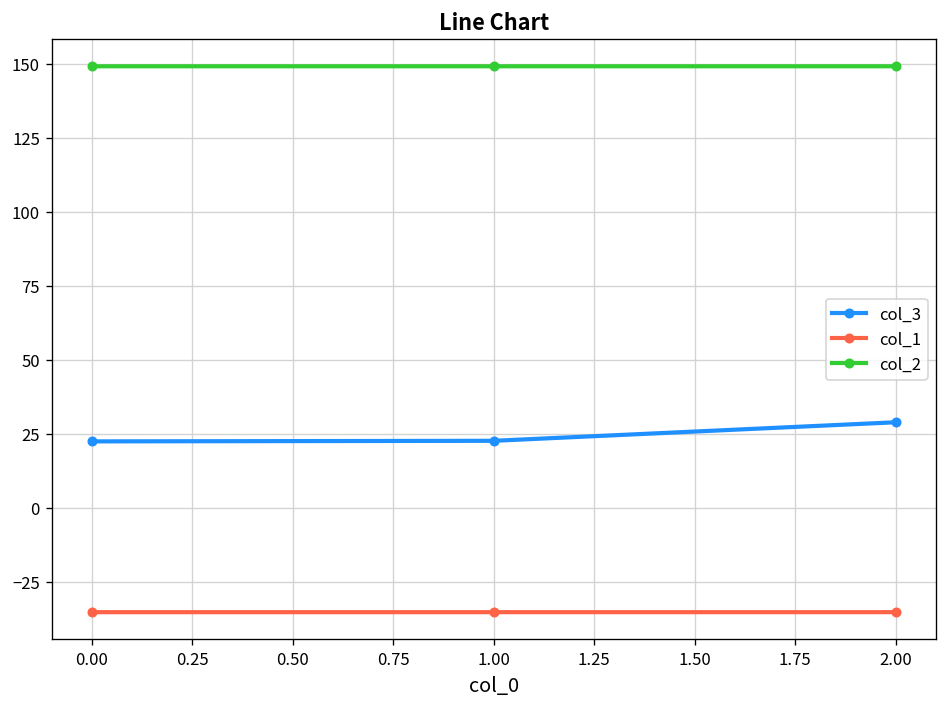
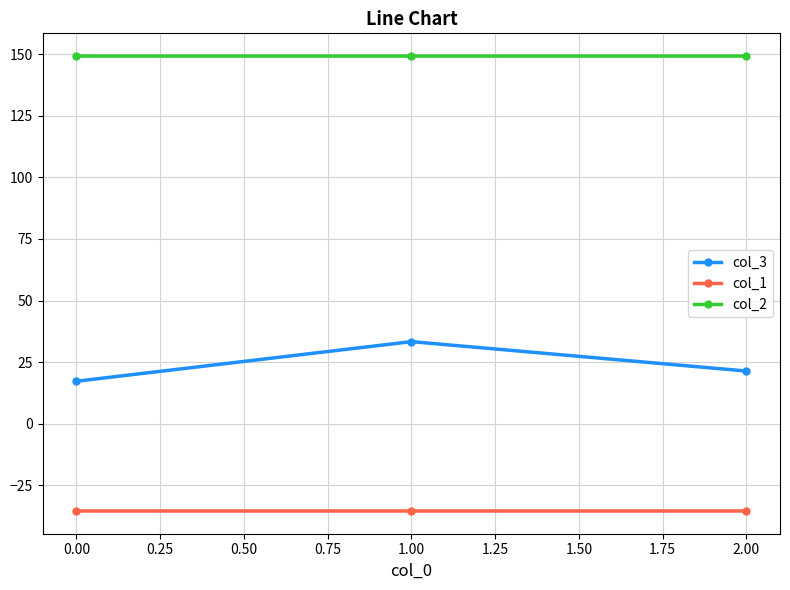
  {
    "col_3": {
-     "0.00": 22,
-     "1.00": 23,
-     "2.00": 29
+     "0.00": 17,
+     "1.00": 33,
+     "2.00": 21
    },
    "col_1": {
      "0.00": -35,
      "1.00": -35,
      "2.00": -35
    },
    "col_2": {
      "0.00": 149,
      "1.00": 149,
      "2.00": 149
    }
  }
